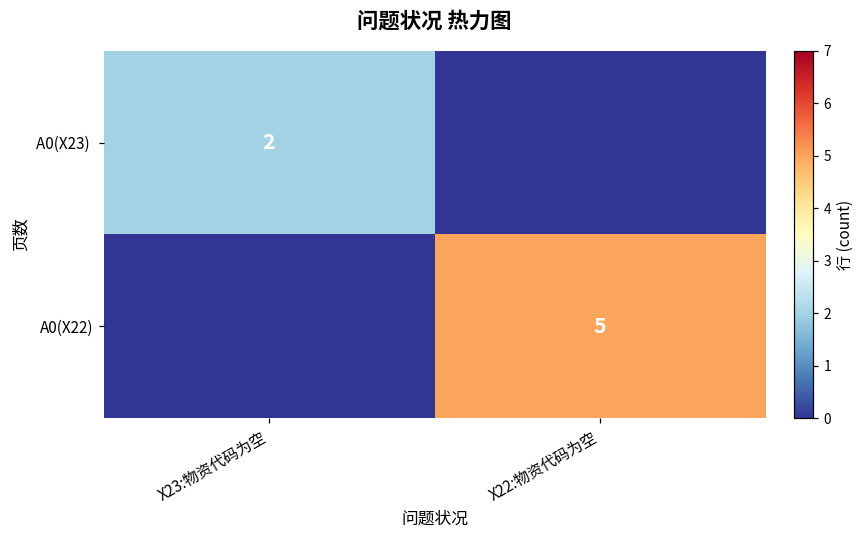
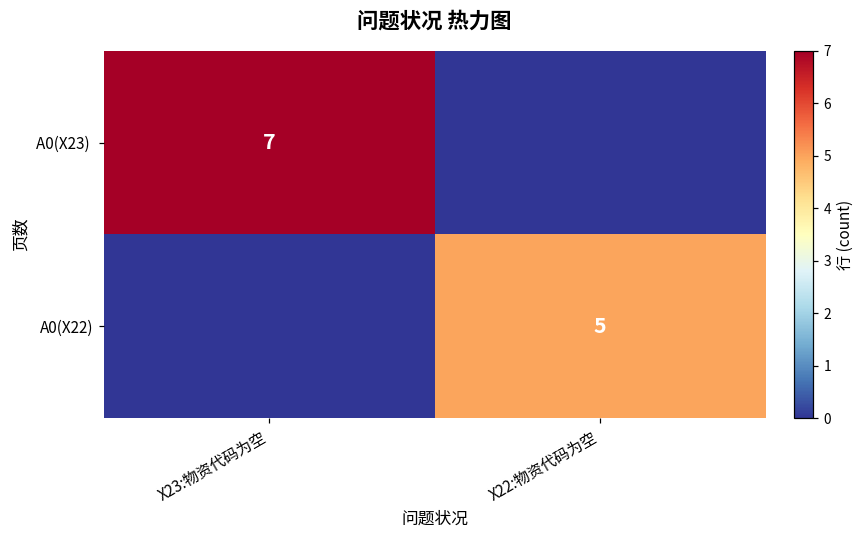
  {
    "A0(X23)": {
-     "X23:物资代码为空": 2
+     "X23:物资代码为空": 7
    },
    "A0(X22)": {
      "X22:物资代码为空": 5
    }
  }
